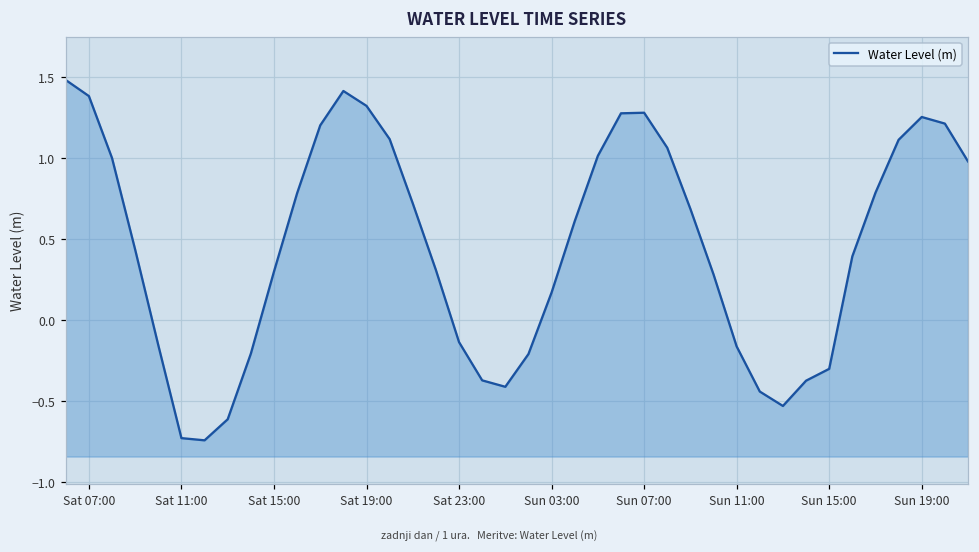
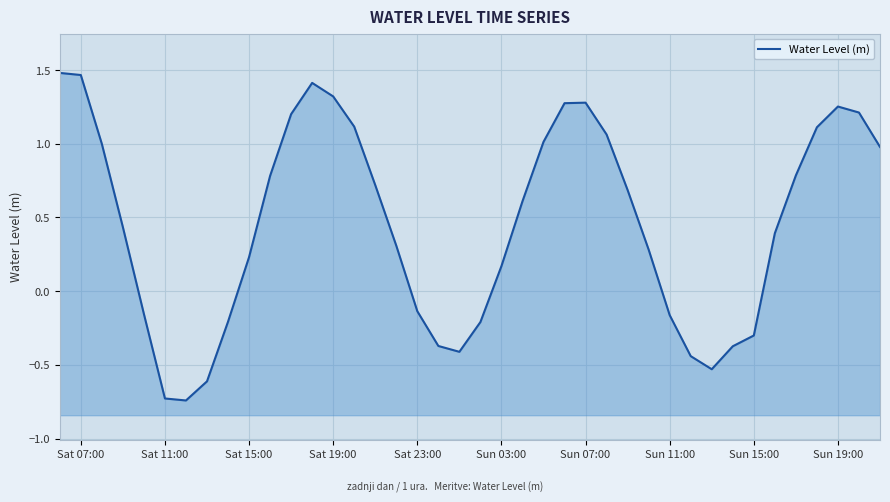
  {
-   "Sat 07:00": 1.38,
+   "Sat 07:00": 1.47,
    "Sat 11:00": -0.73,
-   "Sat 15:00": 0.30,
+   "Sat 15:00": 0.23,
    "Sat 19:00": 1.32,
    "Sat 23:00": -0.14,
    "Sun 03:00": 0.17,
    "Sun 07:00": 1.28,
    "Sun 11:00": -0.16,
    "Sun 15:00": -0.30,
    "Sun 19:00": 1.25
  }
